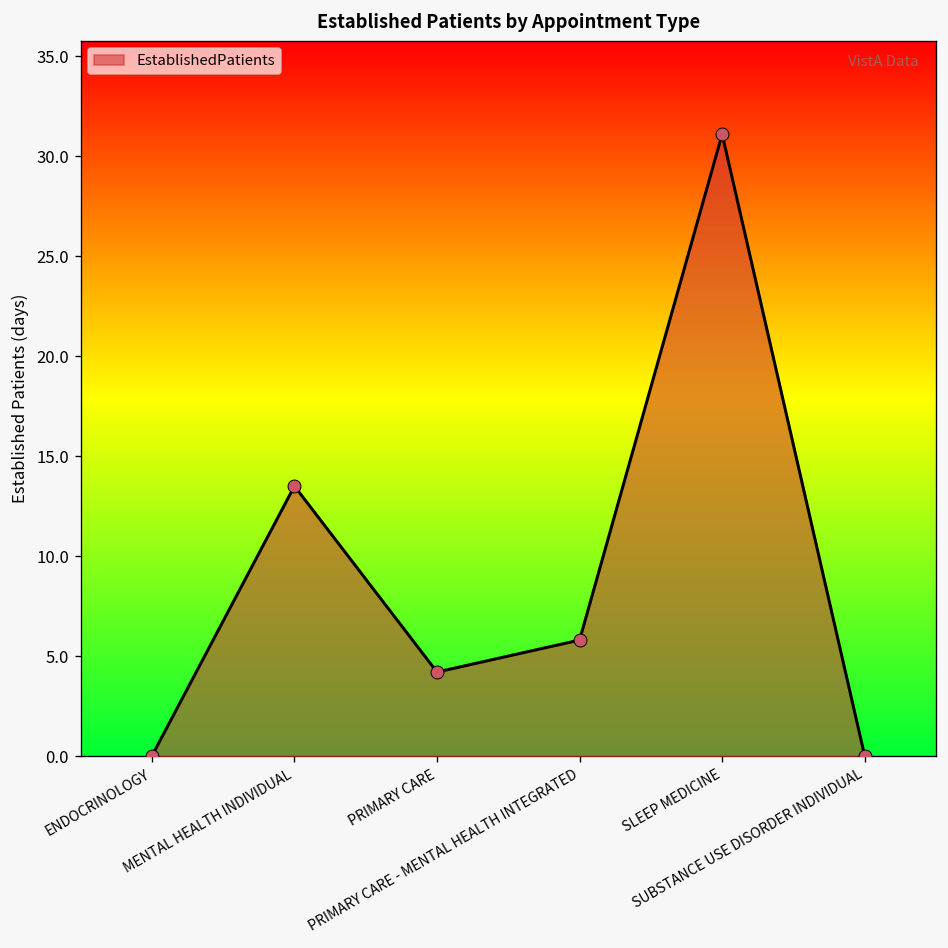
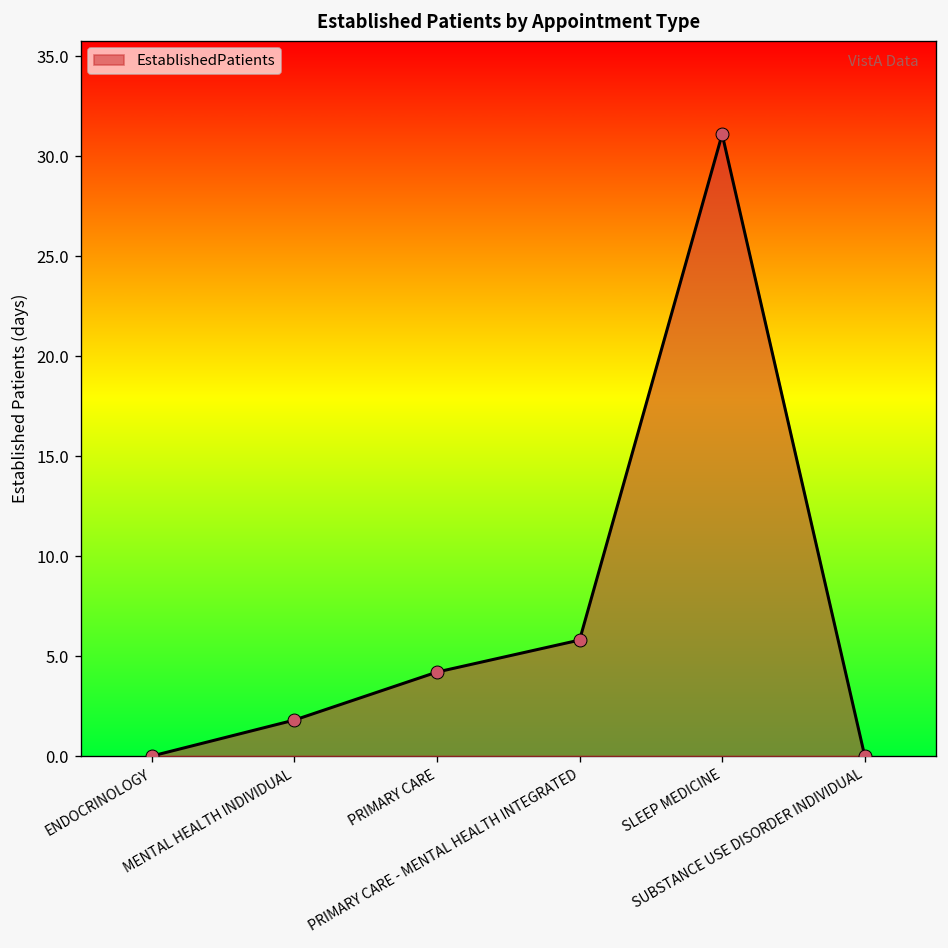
  {
    "ENDOCRINOLOGY": 0.0,
-   "MENTAL HEALTH INDIVIDUAL": 13.5,
+   "MENTAL HEALTH INDIVIDUAL": 1.8,
    "PRIMARY CARE": 4.2,
    "PRIMARY CARE - MENTAL HEALTH INTEGRATED": 5.8,
    "SLEEP MEDICINE": 31.1,
    "SUBSTANCE USE DISORDER INDIVIDUAL": 0.0
  }
